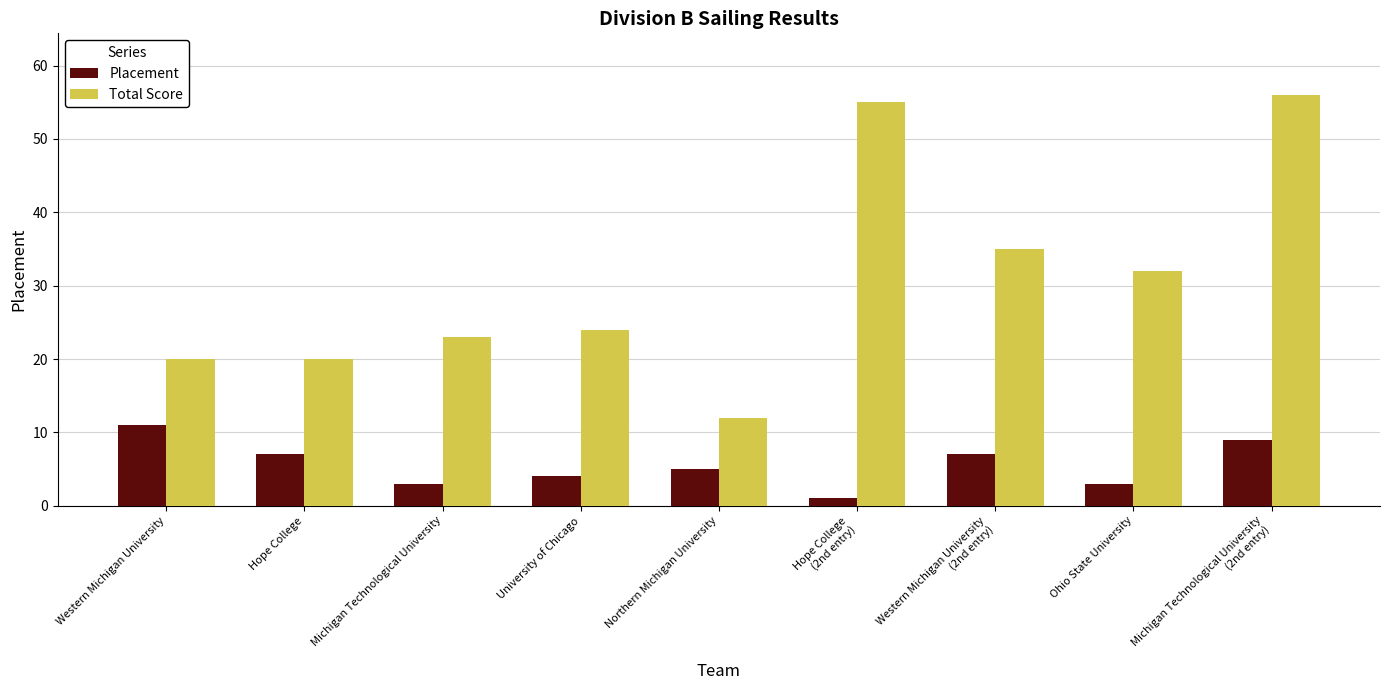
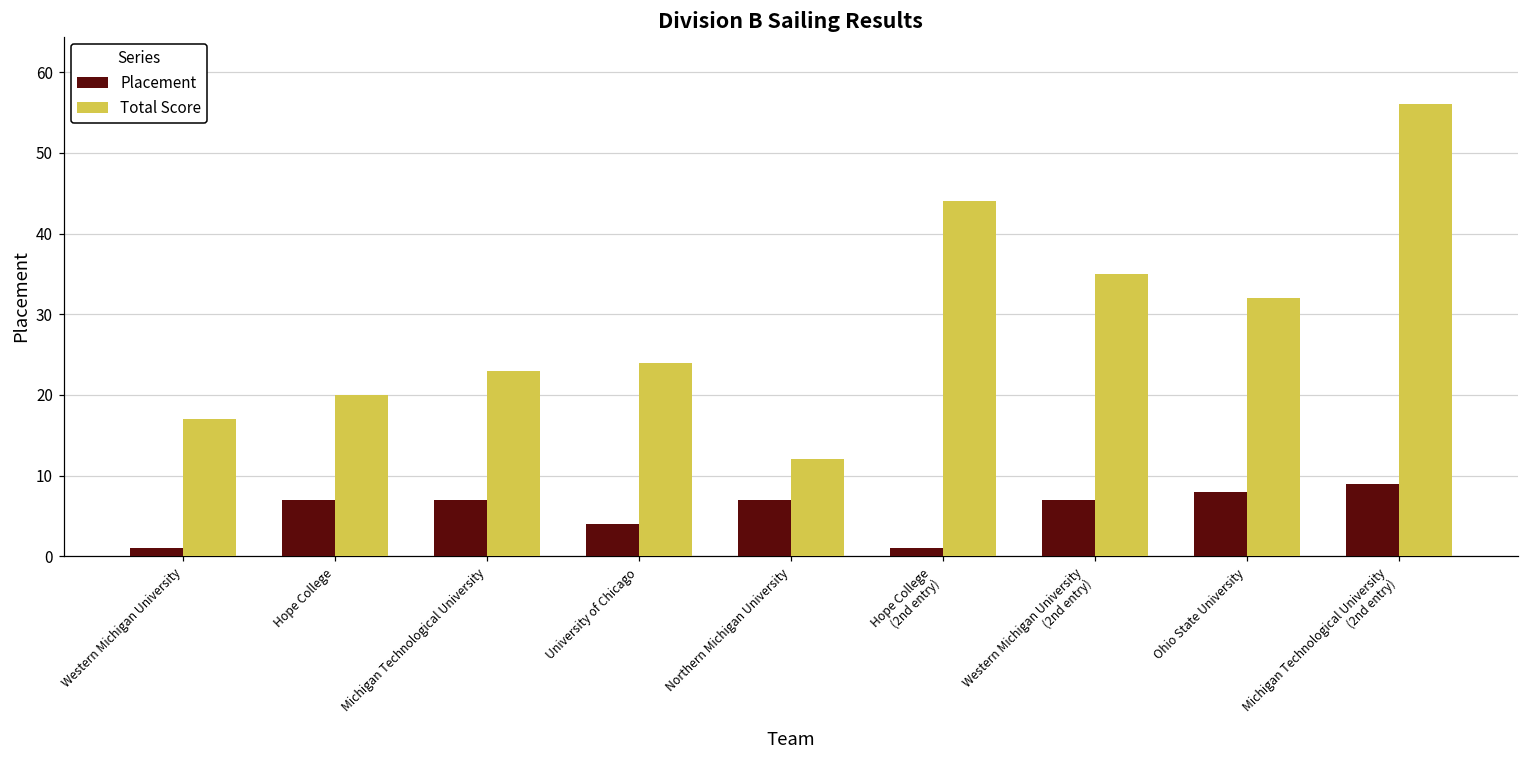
  {
    "Placement": {
-     "Western Michigan University": 11,
+     "Western Michigan University": 1,
      "Hope College": 7,
-     "Michigan Technological University": 3,
+     "Michigan Technological University": 7,
      "University of Chicago": 4,
-     "Northern Michigan University": 5,
+     "Northern Michigan University": 7,
      "Hope College (2nd entry)": 1,
      "Western Michigan University (2nd entry)": 7,
-     "Ohio State University": 3,
+     "Ohio State University": 8,
      "Michigan Technological University (2nd entry)": 9
    },
    "Total Score": {
-     "Western Michigan University": 20,
+     "Western Michigan University": 17,
      "Hope College": 20,
      "Michigan Technological University": 23,
      "University of Chicago": 24,
      "Northern Michigan University": 12,
-     "Hope College (2nd entry)": 55,
+     "Hope College (2nd entry)": 44,
      "Western Michigan University (2nd entry)": 35,
      "Ohio State University": 32,
      "Michigan Technological University (2nd entry)": 56
    }
  }
